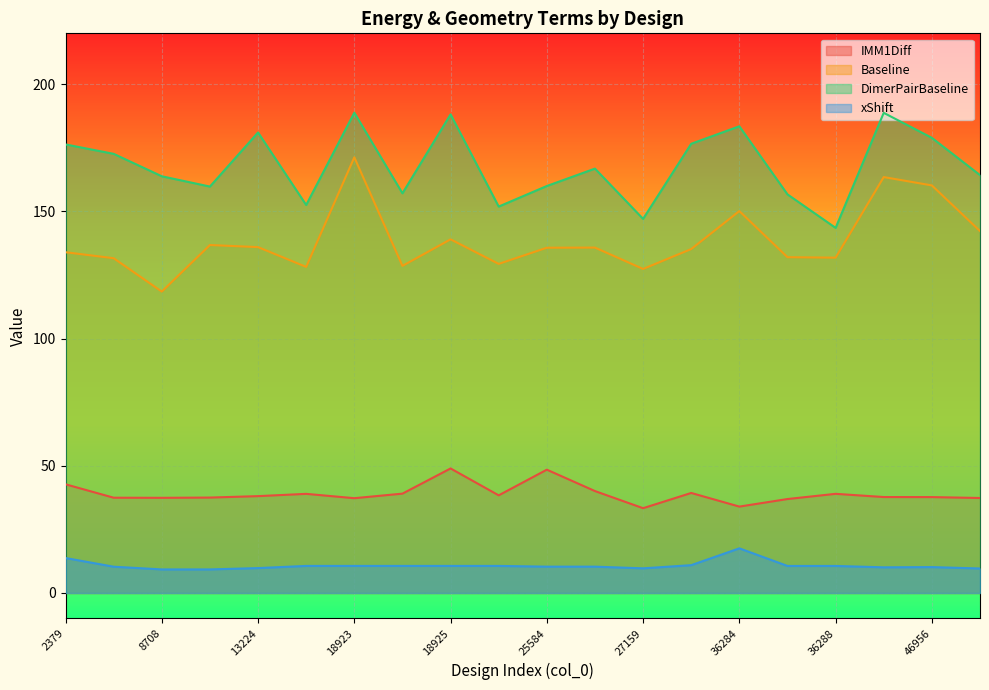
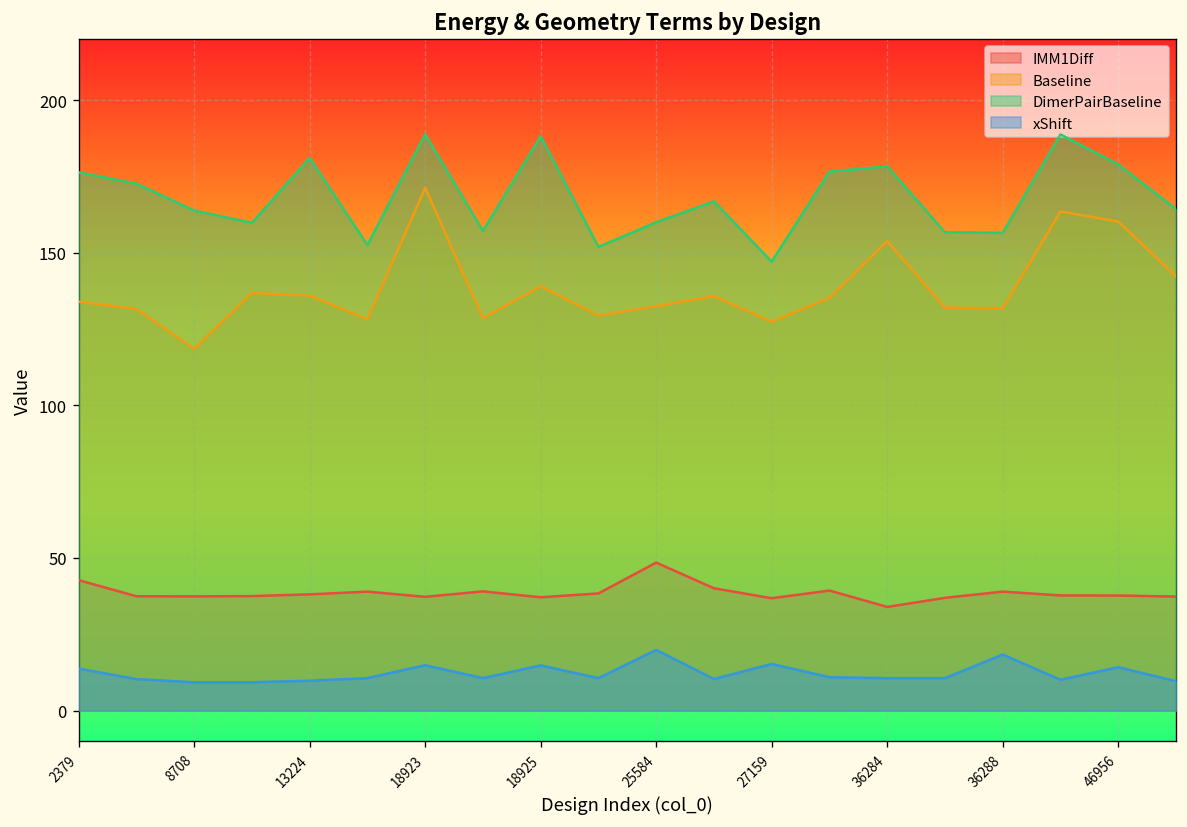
  {
    "IMM1Diff": {
      "2379": 43,
      "8708": 37,
      "13224": 38,
      "18923": 37,
-     "18925": 49,
+     "18925": 37,
      "25584": 48,
-     "27159": 33,
+     "27159": 37,
      "36284": 34,
      "36288": 39,
      "46956": 38
    },
    "Baseline": {
      "2379": 134,
      "8708": 118,
      "13224": 136,
      "18923": 171,
      "18925": 139,
-     "25584": 136,
+     "25584": 133,
      "27159": 127,
-     "36284": 150,
+     "36284": 154,
      "36288": 132,
      "46956": 160
    },
    "DimerPairBaseline": {
      "2379": 176,
      "8708": 164,
      "13224": 181,
      "18923": 189,
      "18925": 188,
      "25584": 160,
      "27159": 147,
-     "36284": 183,
-     "36288": 144,
+     "36284": 178,
+     "36288": 157,
      "46956": 179
    },
    "xShift": {
      "2379": 14,
      "8708": 9,
      "13224": 10,
-     "18923": 11,
-     "18925": 11,
-     "25584": 10,
-     "27159": 10,
-     "36284": 18,
-     "36288": 11,
-     "46956": 10
+     "18923": 15,
+     "18925": 15,
+     "25584": 20,
+     "27159": 15,
+     "36284": 11,
+     "36288": 18,
+     "46956": 14
    }
  }
